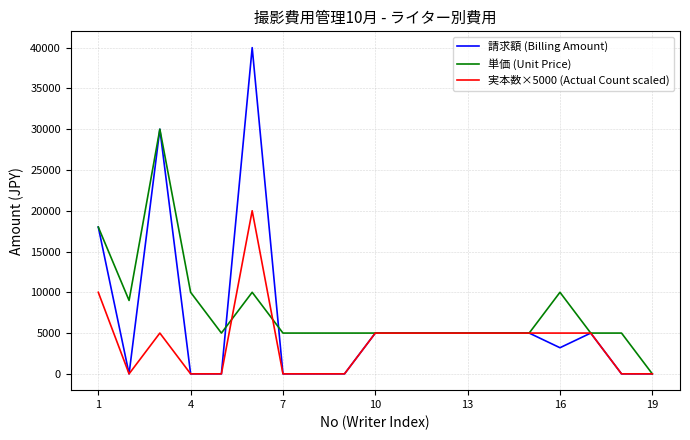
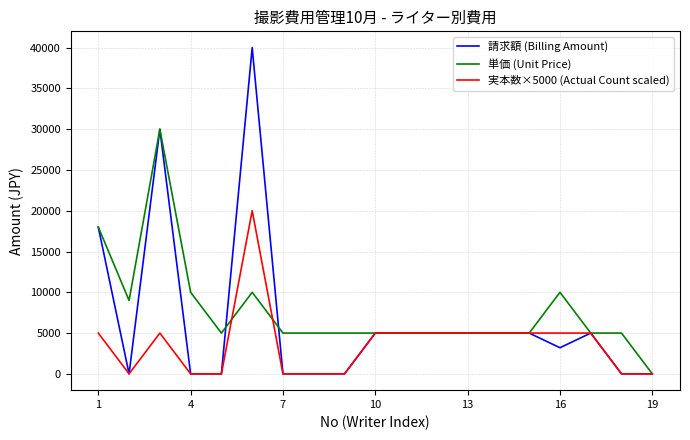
  {
    "請求額 (Billing Amount)": {
      "16": 3000
    },
    "単価 (Unit Price)": {
      "4": 10000,
      "7": 5000,
      "16": 10000
    },
    "実本数×5000 (Actual Count scaled)": {
-     "1": 10000,
+     "1": 5000,
      "16": 5000
    }
  }
